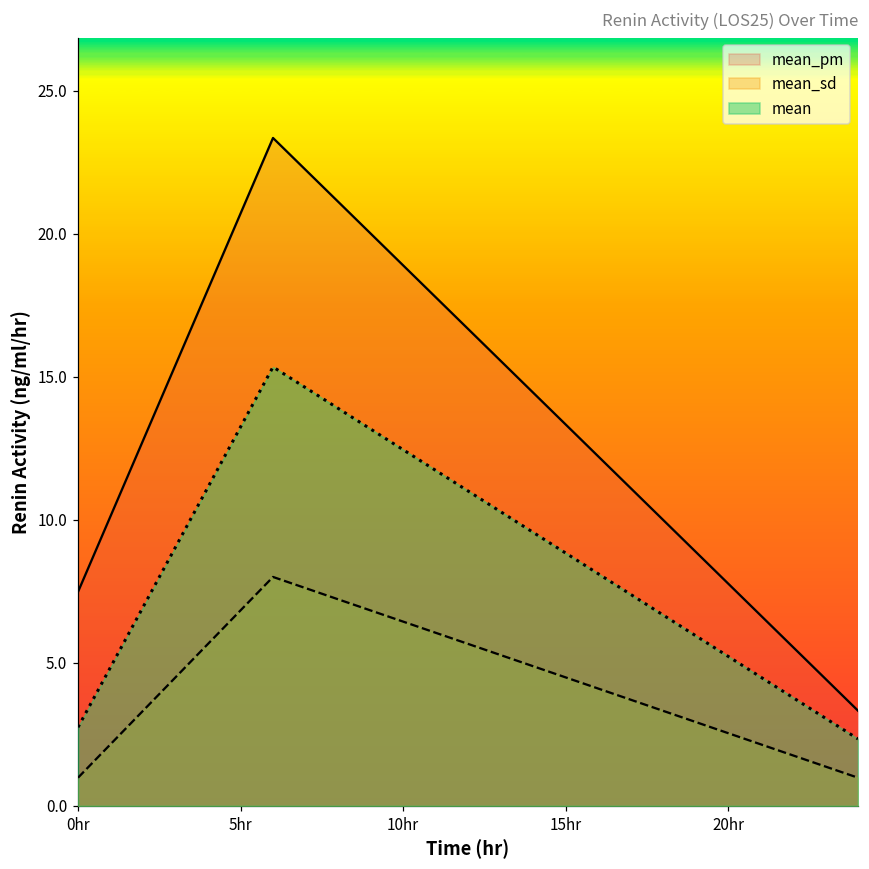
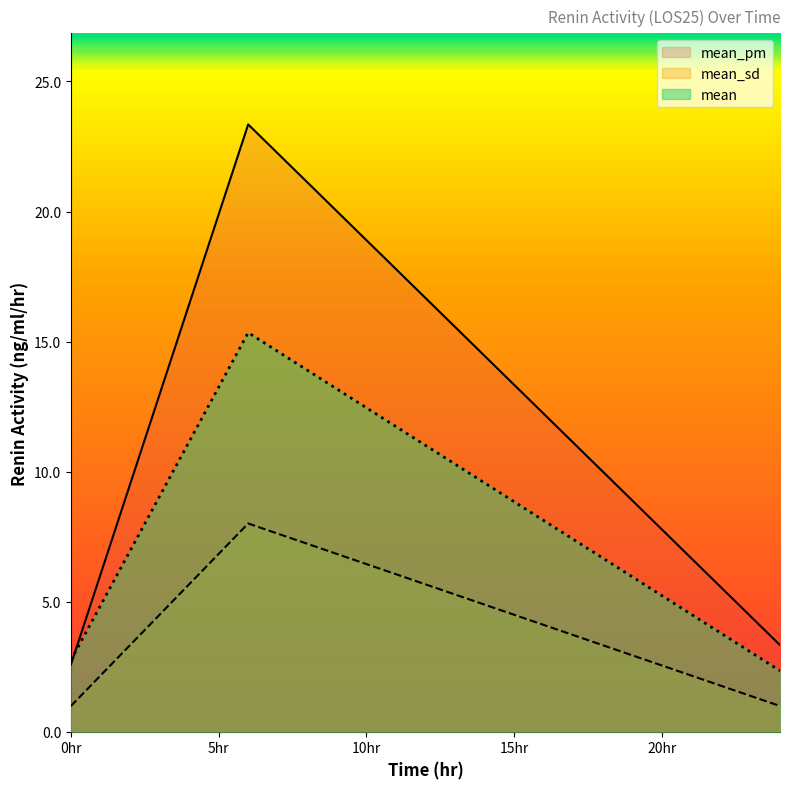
  {
    "mean_pm": {
-     "0hr": 7.5
+     "0hr": 2.6
    },
    "mean_sd": {
      "0hr": 1.0
    },
    "mean": {
      "0hr": 2.8
    }
  }
